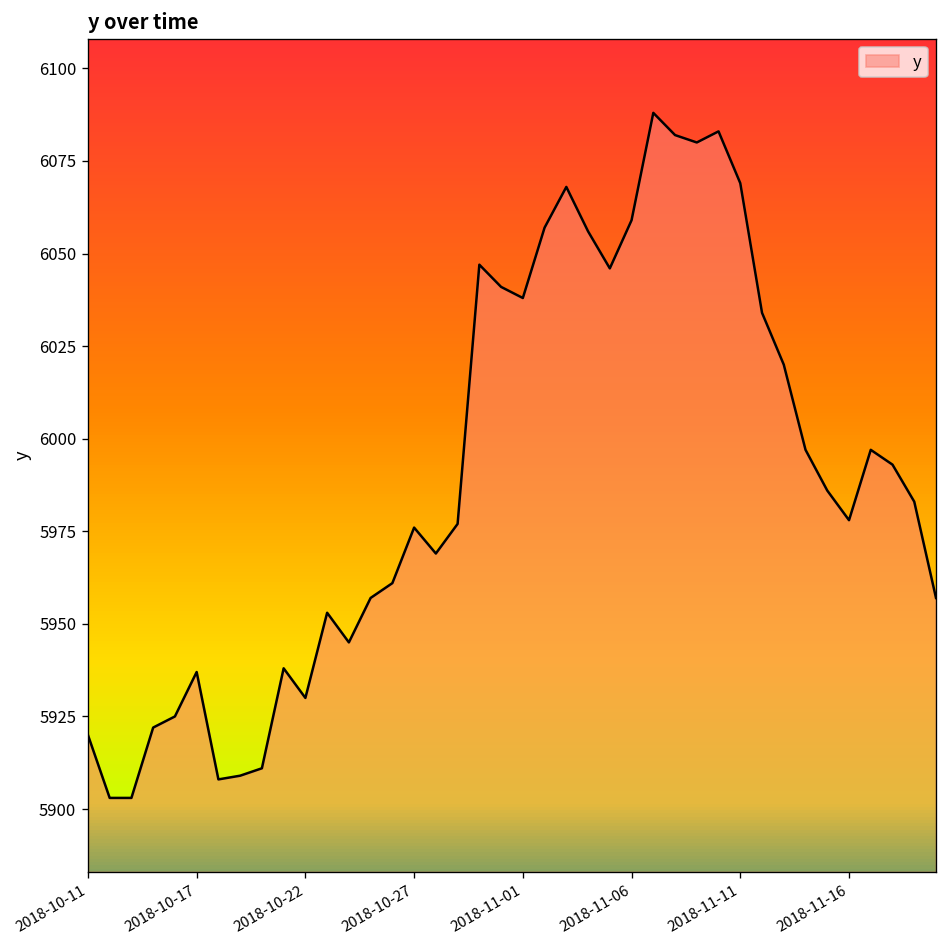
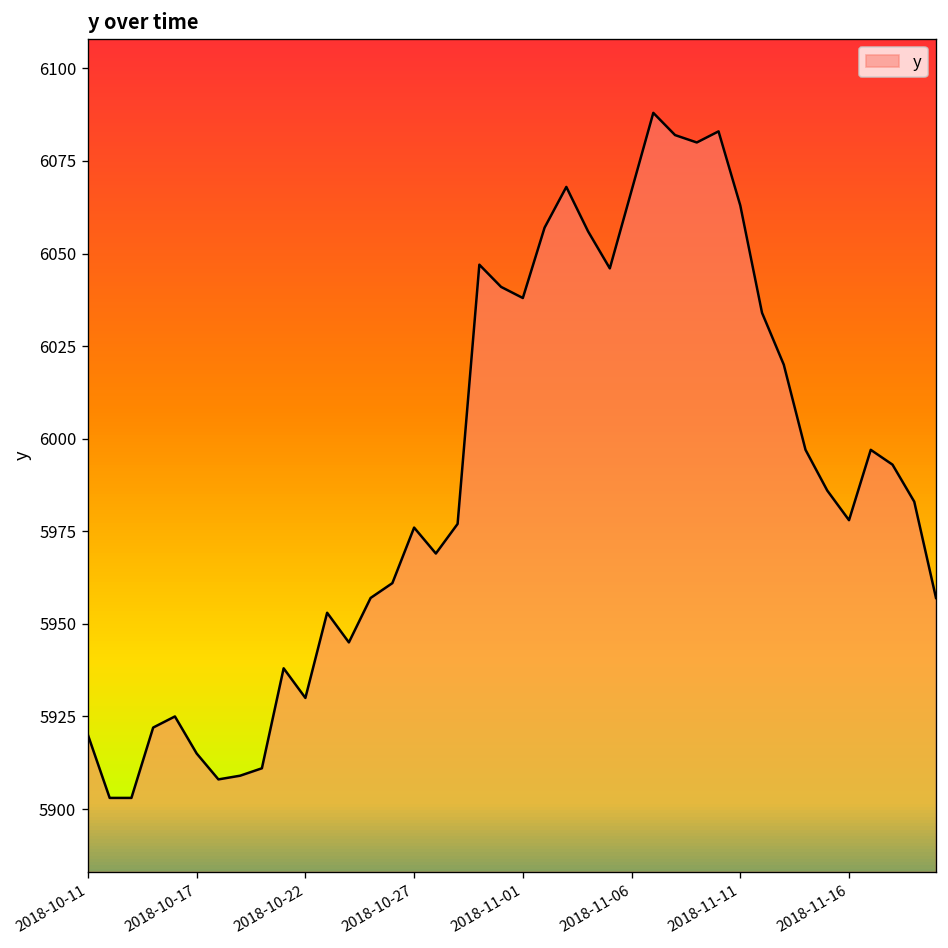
  {
    "2018-10-11": 5920,
-   "2018-10-17": 5937,
+   "2018-10-17": 5915,
    "2018-10-22": 5930,
    "2018-10-27": 5976,
    "2018-11-01": 6038,
-   "2018-11-06": 6059,
-   "2018-11-11": 6069,
+   "2018-11-06": 6067,
+   "2018-11-11": 6063,
    "2018-11-16": 5978
  }
